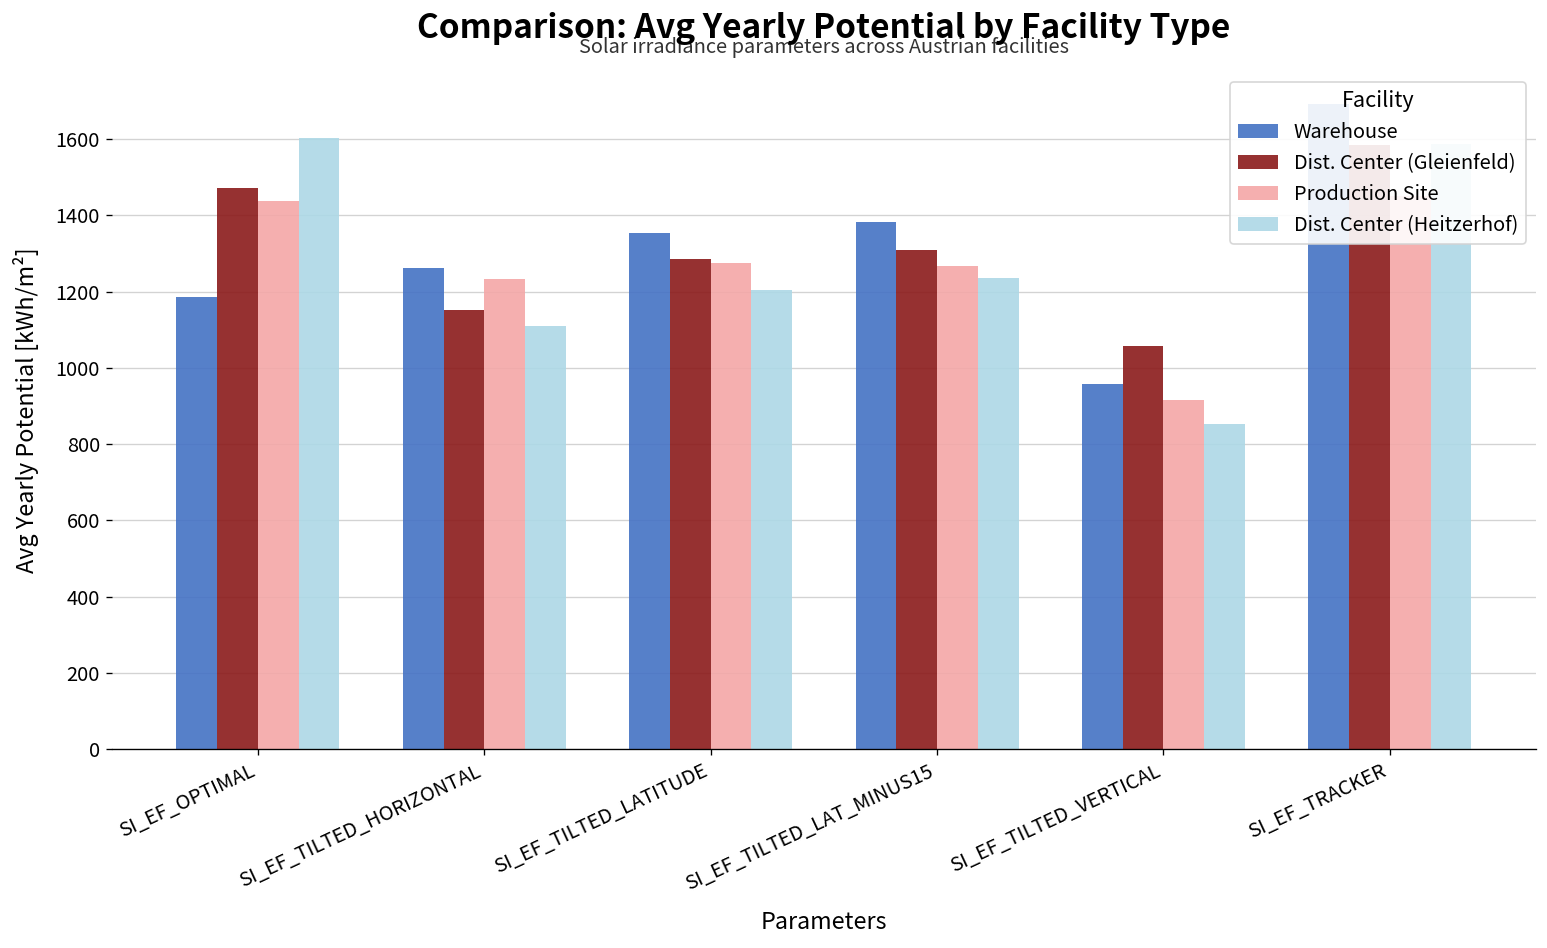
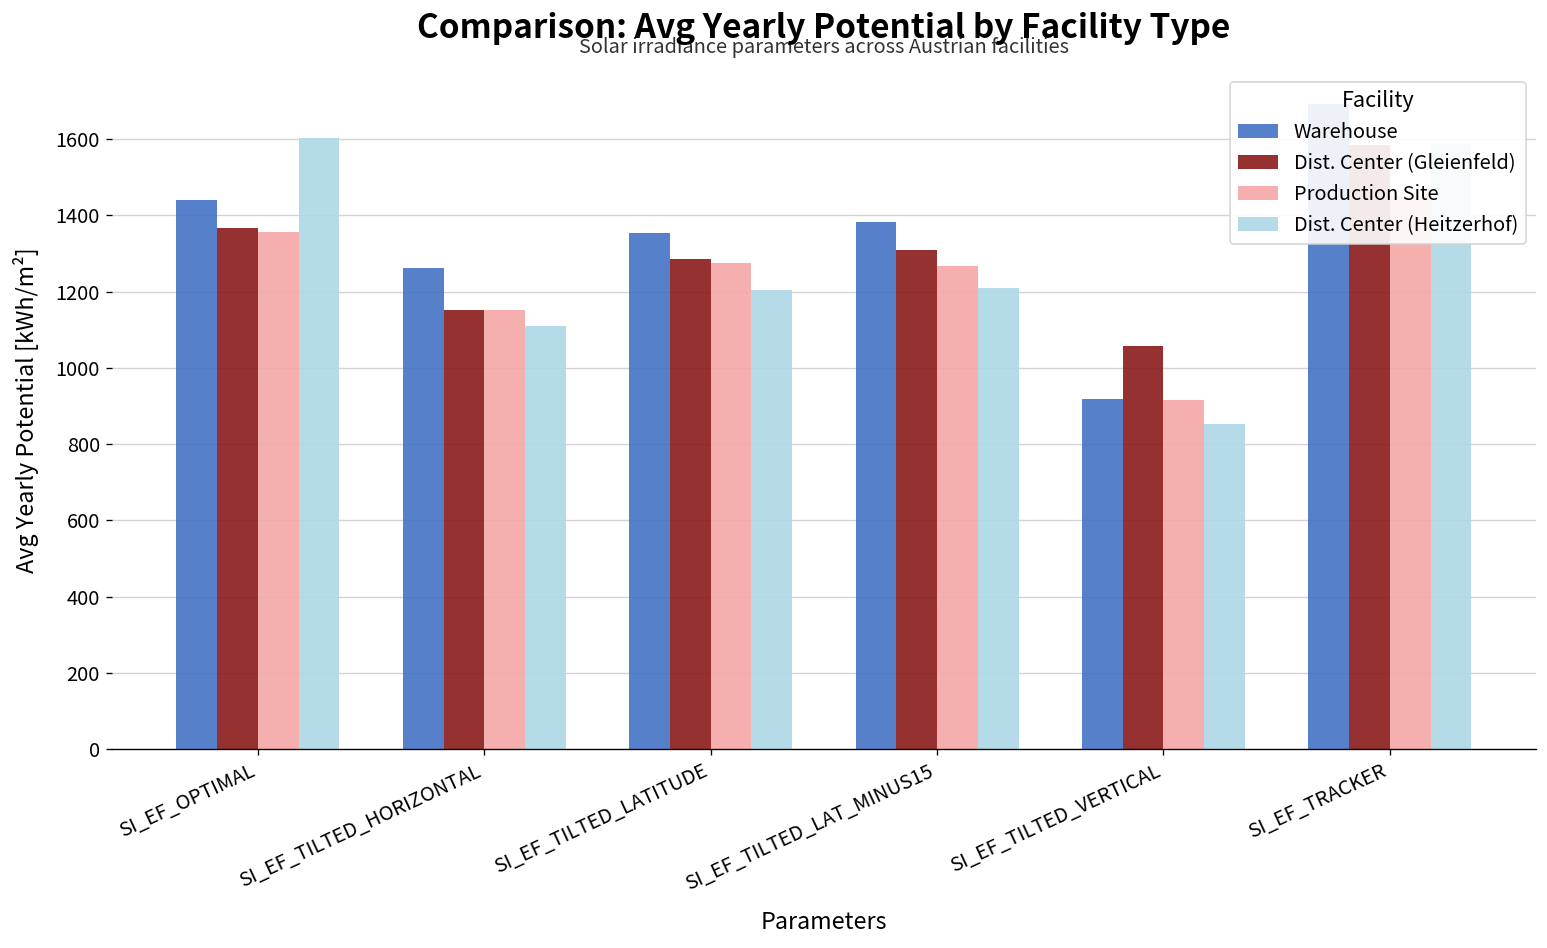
  {
    "Warehouse": {
-     "SI_EF_OPTIMAL": 1190,
+     "SI_EF_OPTIMAL": 1440,
      "SI_EF_TILTED_HORIZONTAL": 1260,
      "SI_EF_TILTED_LATITUDE": 1350,
      "SI_EF_TILTED_LAT_MINUS15": 1380,
-     "SI_EF_TILTED_VERTICAL": 960
+     "SI_EF_TILTED_VERTICAL": 920
    },
    "Dist. Center (Gleienfeld)": {
-     "SI_EF_OPTIMAL": 1470,
+     "SI_EF_OPTIMAL": 1370,
      "SI_EF_TILTED_HORIZONTAL": 1150,
      "SI_EF_TILTED_LATITUDE": 1290,
      "SI_EF_TILTED_LAT_MINUS15": 1310,
      "SI_EF_TILTED_VERTICAL": 1060
    },
    "Production Site": {
-     "SI_EF_OPTIMAL": 1440,
-     "SI_EF_TILTED_HORIZONTAL": 1230,
+     "SI_EF_OPTIMAL": 1360,
+     "SI_EF_TILTED_HORIZONTAL": 1150,
      "SI_EF_TILTED_LATITUDE": 1270,
      "SI_EF_TILTED_LAT_MINUS15": 1270,
      "SI_EF_TILTED_VERTICAL": 920
    },
    "Dist. Center (Heitzerhof)": {
      "SI_EF_OPTIMAL": 1600,
      "SI_EF_TILTED_HORIZONTAL": 1110,
      "SI_EF_TILTED_LATITUDE": 1200,
-     "SI_EF_TILTED_LAT_MINUS15": 1240,
+     "SI_EF_TILTED_LAT_MINUS15": 1210,
      "SI_EF_TILTED_VERTICAL": 850
    }
  }
